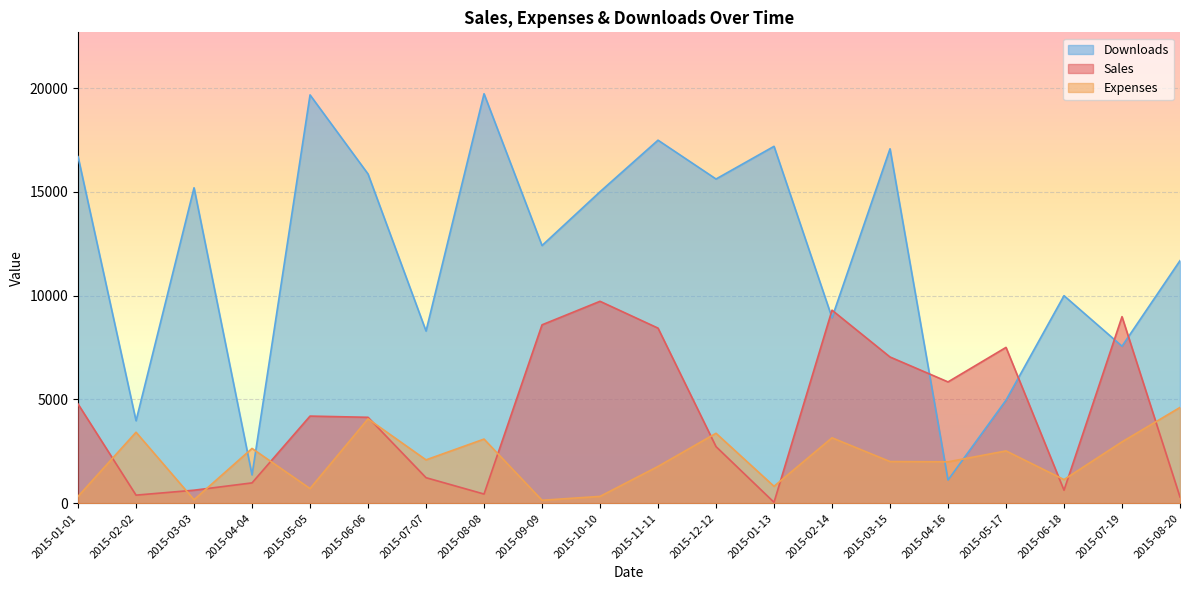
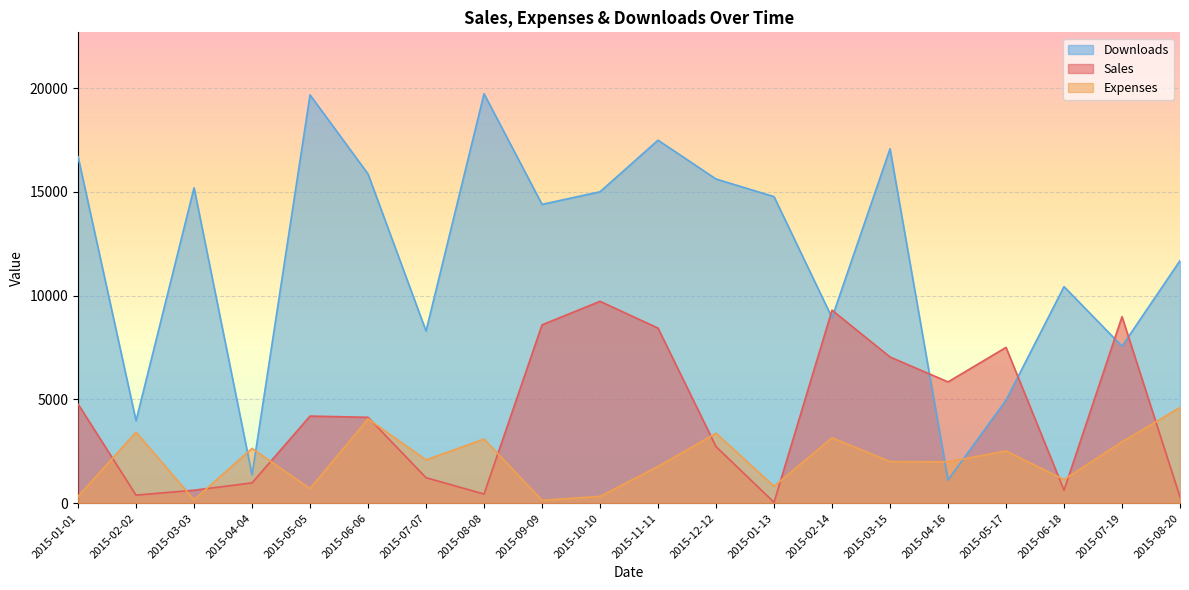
  {
    "Downloads": {
      "2015-01-01": 16700,
      "2015-02-02": 4000,
      "2015-03-03": 15200,
      "2015-04-04": 1400,
      "2015-05-05": 19700,
      "2015-06-06": 15900,
      "2015-07-07": 8300,
      "2015-08-08": 19700,
-     "2015-09-09": 12400,
+     "2015-09-09": 14400,
      "2015-10-10": 15000,
      "2015-11-11": 17500,
      "2015-12-12": 15600,
-     "2015-01-13": 17200,
+     "2015-01-13": 14800,
      "2015-02-14": 8900,
      "2015-03-15": 17100,
      "2015-04-16": 1100,
      "2015-05-17": 5000,
-     "2015-06-18": 10000,
+     "2015-06-18": 10400,
      "2015-07-19": 7600,
      "2015-08-20": 11700
    }
  }
